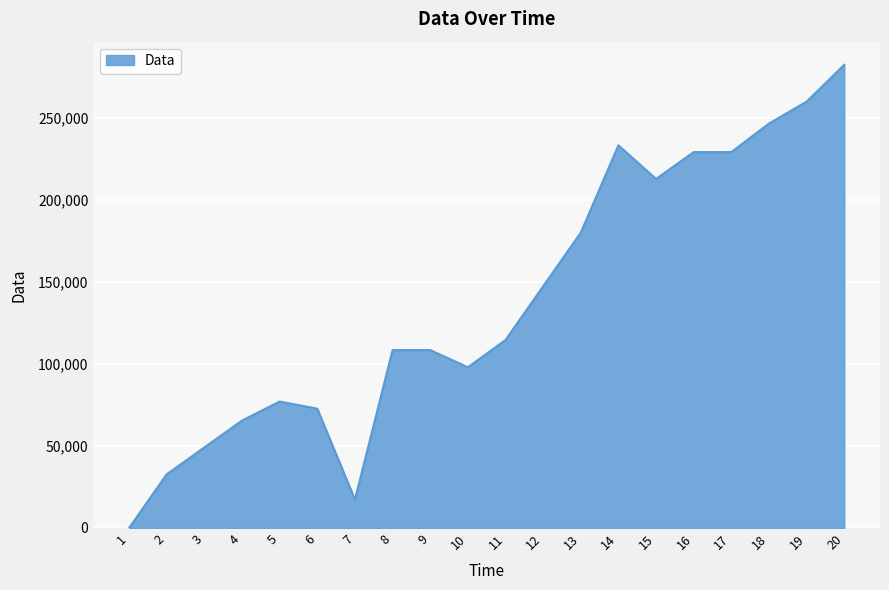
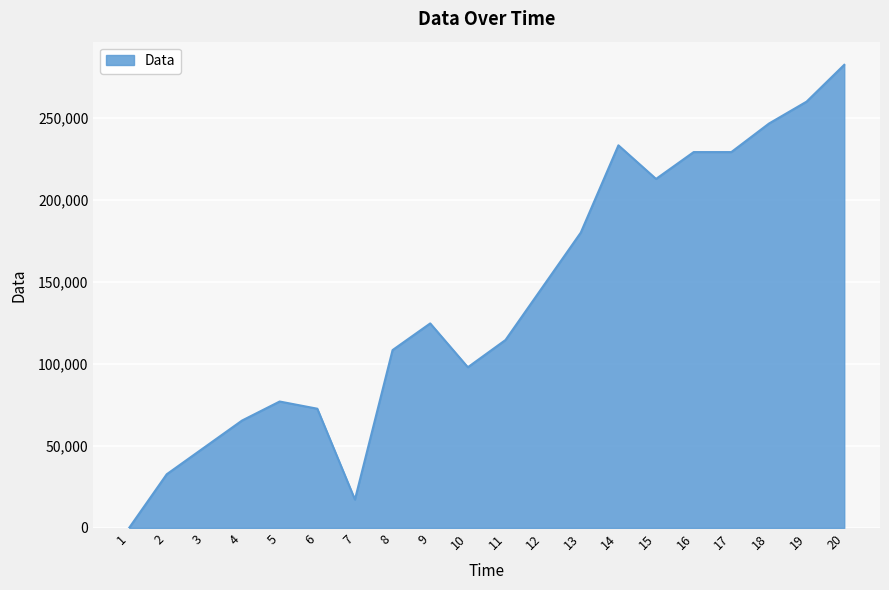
  {
    "1": "0",
    "2": "33,000",
    "3": "49,000",
    "4": "66,000",
    "5": "77,000",
    "6": "73,000",
    "7": "17,000",
    "8": "109,000",
-   "9": "109,000",
+   "9": "125,000",
    "10": "98,000",
    "11": "115,000",
    "12": "147,000",
    "13": "180,000",
    "14": "233,000",
    "15": "213,000",
    "16": "229,000",
    "17": "229,000",
    "18": "247,000",
    "19": "260,000",
    "20": "283,000"
  }
